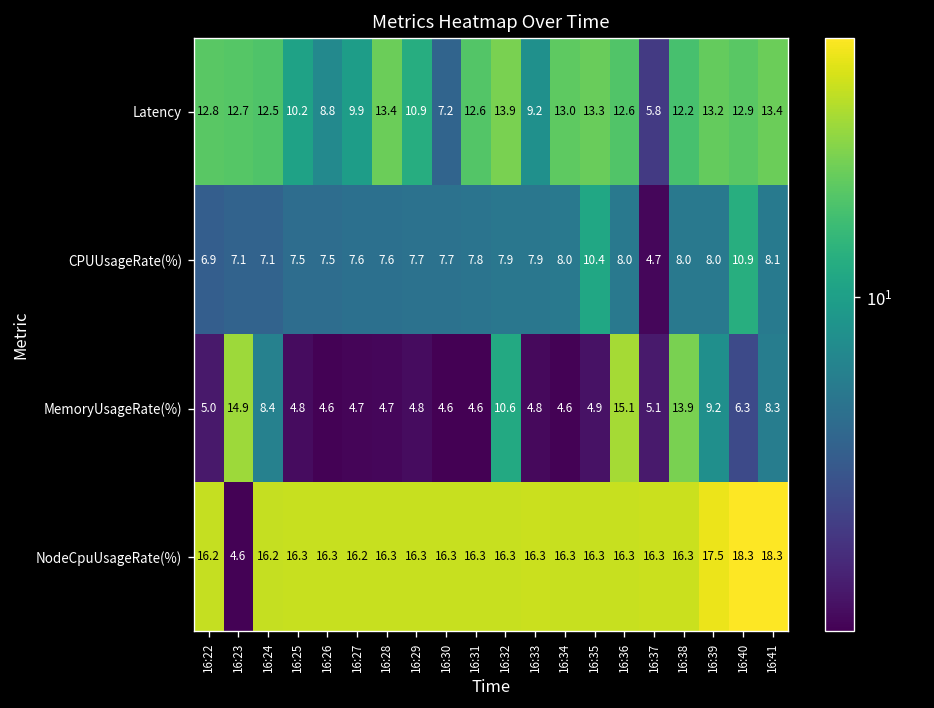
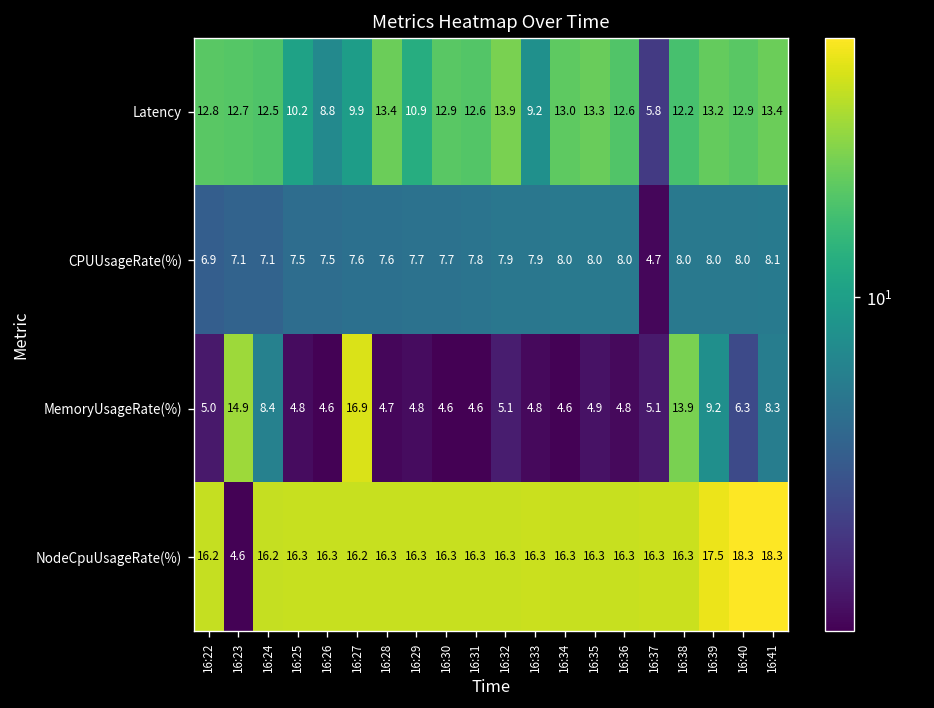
  {
    "Latency": {
      "16:22": 12.8,
      "16:23": 12.7,
      "16:24": 12.5,
      "16:25": 10.2,
      "16:26": 8.8,
      "16:27": 9.9,
      "16:28": 13.4,
      "16:29": 10.9,
-     "16:30": 7.2,
+     "16:30": 12.9,
      "16:31": 12.6,
      "16:32": 13.9,
      "16:33": 9.2,
      "16:34": 13.0,
      "16:35": 13.3,
      "16:36": 12.6,
      "16:37": 5.8,
      "16:38": 12.2,
      "16:39": 13.2,
      "16:40": 12.9,
      "16:41": 13.4
    },
    "CPUUsageRate(%)": {
      "16:22": 6.9,
      "16:23": 7.1,
      "16:24": 7.1,
      "16:25": 7.5,
      "16:26": 7.5,
      "16:27": 7.6,
      "16:28": 7.6,
      "16:29": 7.7,
      "16:30": 7.7,
      "16:31": 7.8,
      "16:32": 7.9,
      "16:33": 7.9,
      "16:34": 8.0,
-     "16:35": 10.4,
+     "16:35": 8.0,
      "16:36": 8.0,
      "16:37": 4.7,
      "16:38": 8.0,
      "16:39": 8.0,
-     "16:40": 10.9,
+     "16:40": 8.0,
      "16:41": 8.1
    },
    "MemoryUsageRate(%)": {
      "16:22": 5.0,
      "16:23": 14.9,
      "16:24": 8.4,
      "16:25": 4.8,
      "16:26": 4.6,
-     "16:27": 4.7,
+     "16:27": 16.9,
      "16:28": 4.7,
      "16:29": 4.8,
      "16:30": 4.6,
      "16:31": 4.6,
-     "16:32": 10.6,
+     "16:32": 5.1,
      "16:33": 4.8,
      "16:34": 4.6,
      "16:35": 4.9,
-     "16:36": 15.1,
+     "16:36": 4.8,
      "16:37": 5.1,
      "16:38": 13.9,
      "16:39": 9.2,
      "16:40": 6.3,
      "16:41": 8.3
    },
    "NodeCpuUsageRate(%)": {
      "16:22": 16.2,
      "16:23": 4.6,
      "16:24": 16.2,
      "16:25": 16.3,
      "16:26": 16.3,
      "16:27": 16.2,
      "16:28": 16.3,
      "16:29": 16.3,
      "16:30": 16.3,
      "16:31": 16.3,
      "16:32": 16.3,
      "16:33": 16.3,
      "16:34": 16.3,
      "16:35": 16.3,
      "16:36": 16.3,
      "16:37": 16.3,
      "16:38": 16.3,
      "16:39": 17.5,
      "16:40": 18.3,
      "16:41": 18.3
    }
  }
